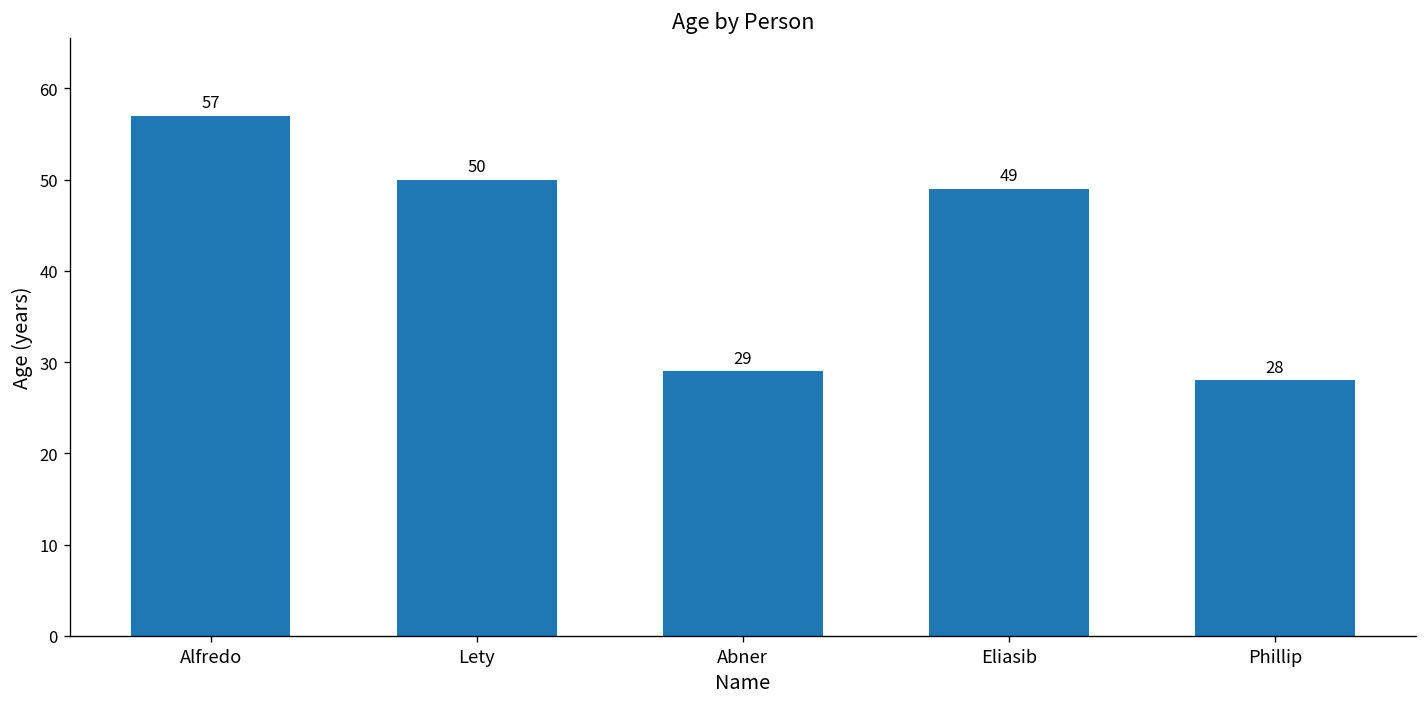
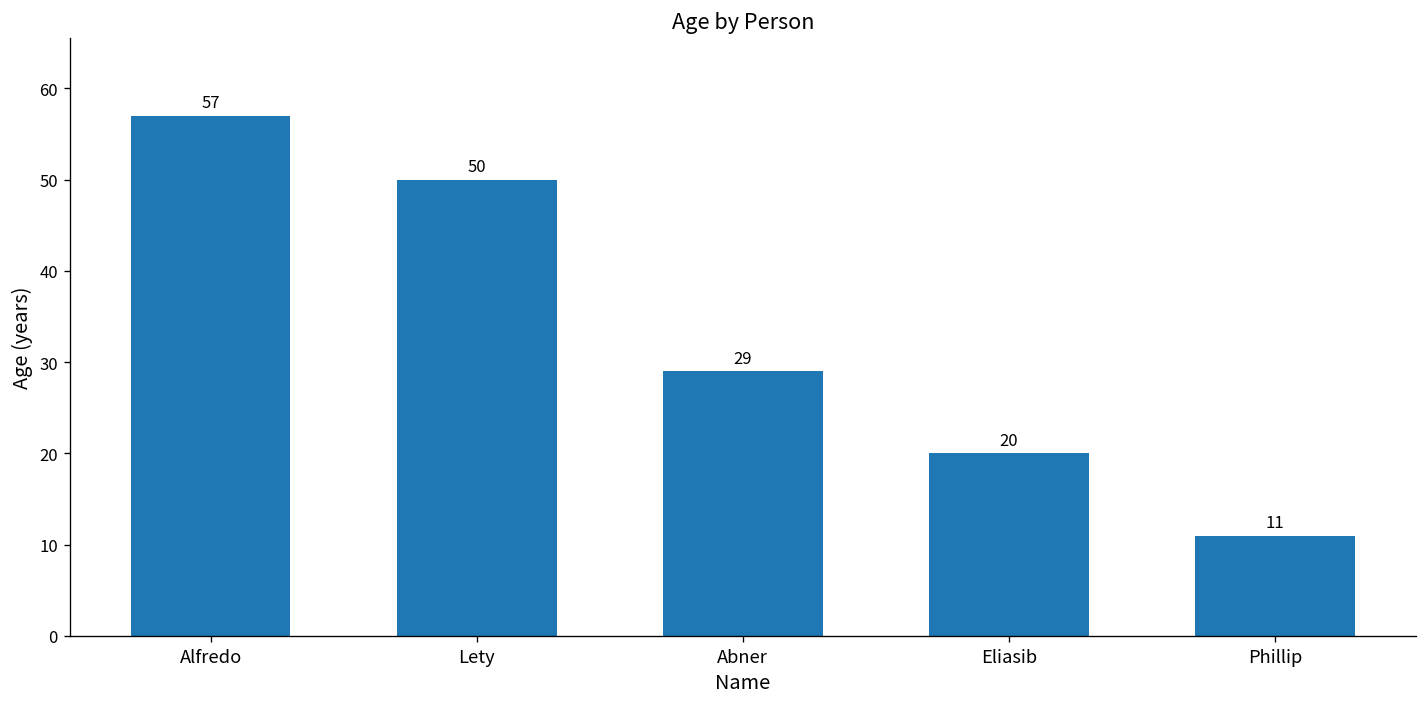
  {
    "Alfredo": 57,
    "Lety": 50,
    "Abner": 29,
-   "Eliasib": 49,
-   "Phillip": 28
+   "Eliasib": 20,
+   "Phillip": 11
  }
